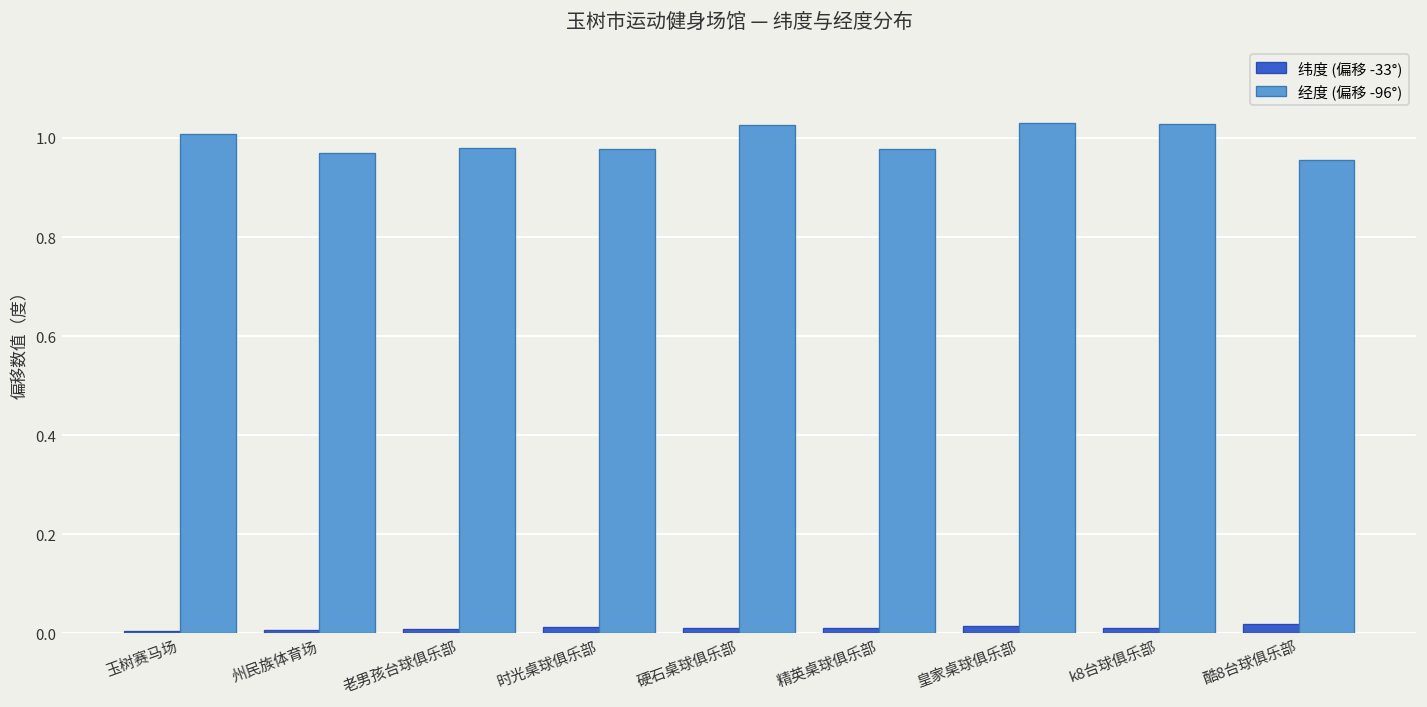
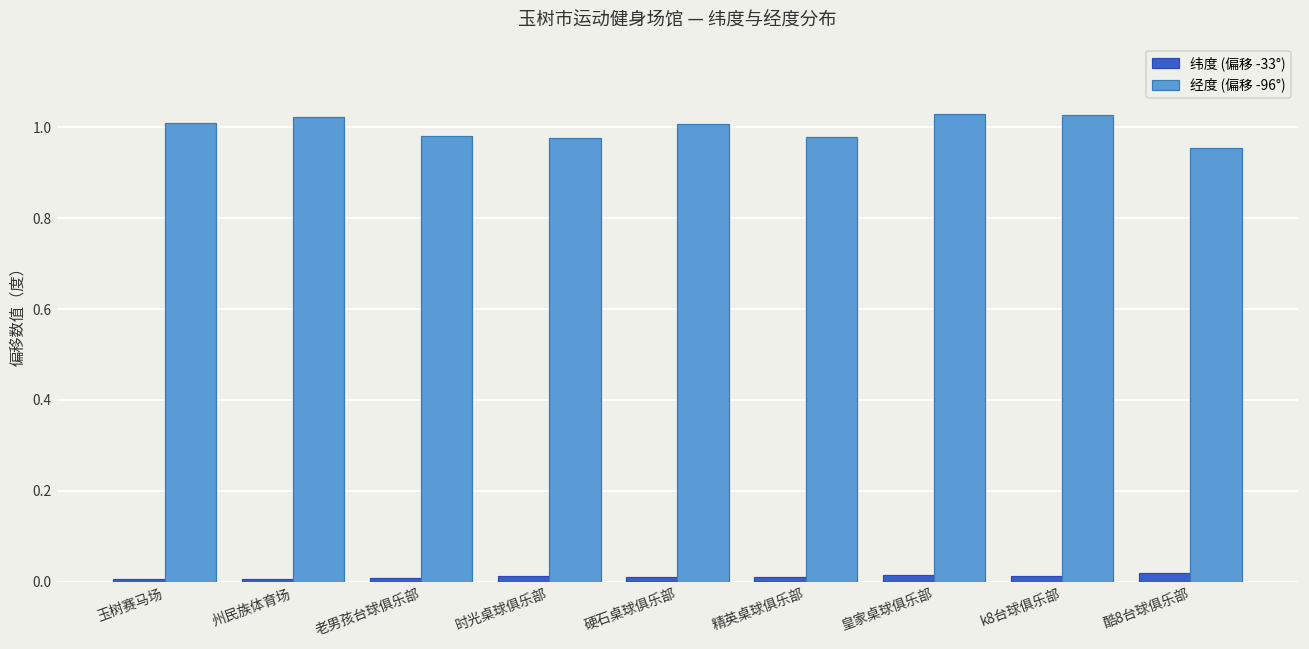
  {
    "纬度 (偏移 -33°)": {
      "州民族体育场": 0.01,
      "老男孩台球俱乐部": 0.01,
      "时光桌球俱乐部": 0.01,
      "硬石桌球俱乐部": 0.01,
      "精英桌球俱乐部": 0.01,
      "皇家桌球俱乐部": 0.01,
      "k8台球俱乐部": 0.01,
      "酷8台球俱乐部": 0.02
    },
    "经度 (偏移 -96°)": {
      "玉树赛马场": 1.01,
-     "州民族体育场": 0.97,
+     "州民族体育场": 1.02,
      "老男孩台球俱乐部": 0.98,
      "时光桌球俱乐部": 0.98,
-     "硬石桌球俱乐部": 1.03,
+     "硬石桌球俱乐部": 1.01,
      "精英桌球俱乐部": 0.98,
      "皇家桌球俱乐部": 1.03,
      "k8台球俱乐部": 1.03,
      "酷8台球俱乐部": 0.96
    }
  }
